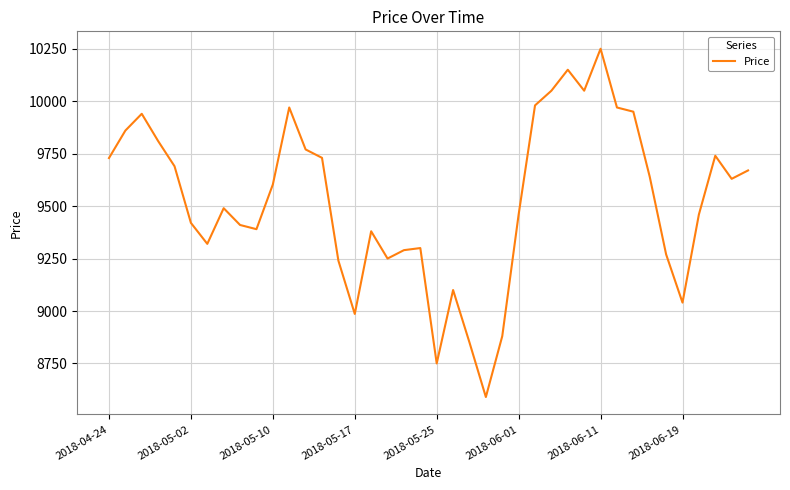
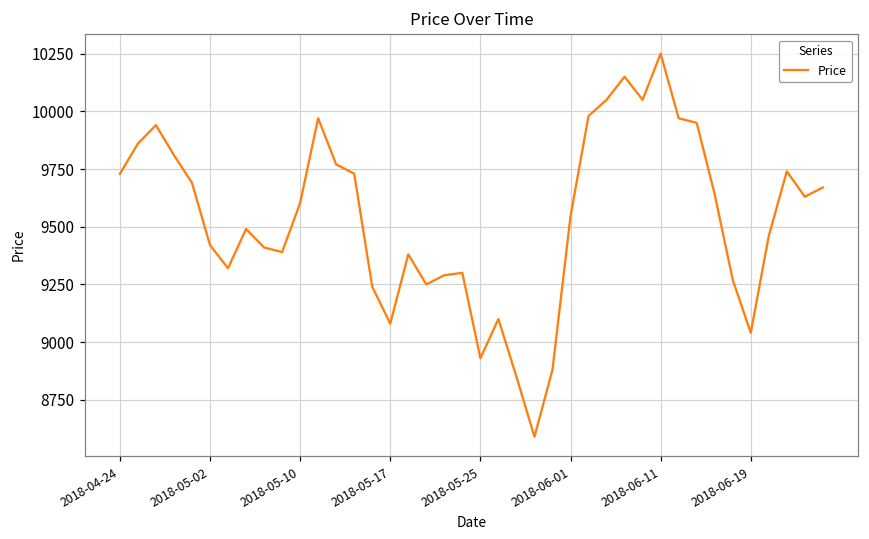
  {
    "2018-04-24": 9730,
    "2018-05-02": 9420,
    "2018-05-10": 9600,
-   "2018-05-17": 8990,
-   "2018-05-25": 8750,
-   "2018-06-01": 9460,
+   "2018-05-17": 9080,
+   "2018-05-25": 8930,
+   "2018-06-01": 9550,
    "2018-06-11": 10250,
    "2018-06-19": 9040
  }
